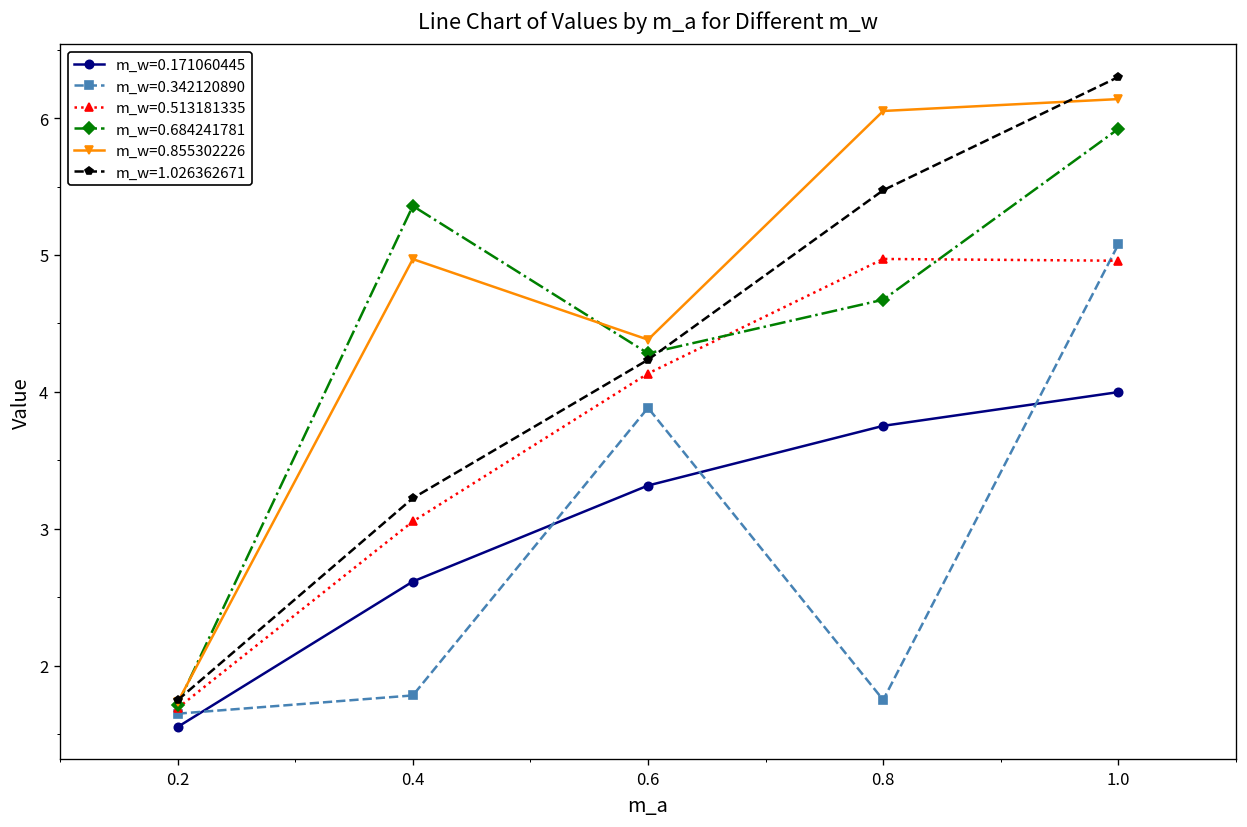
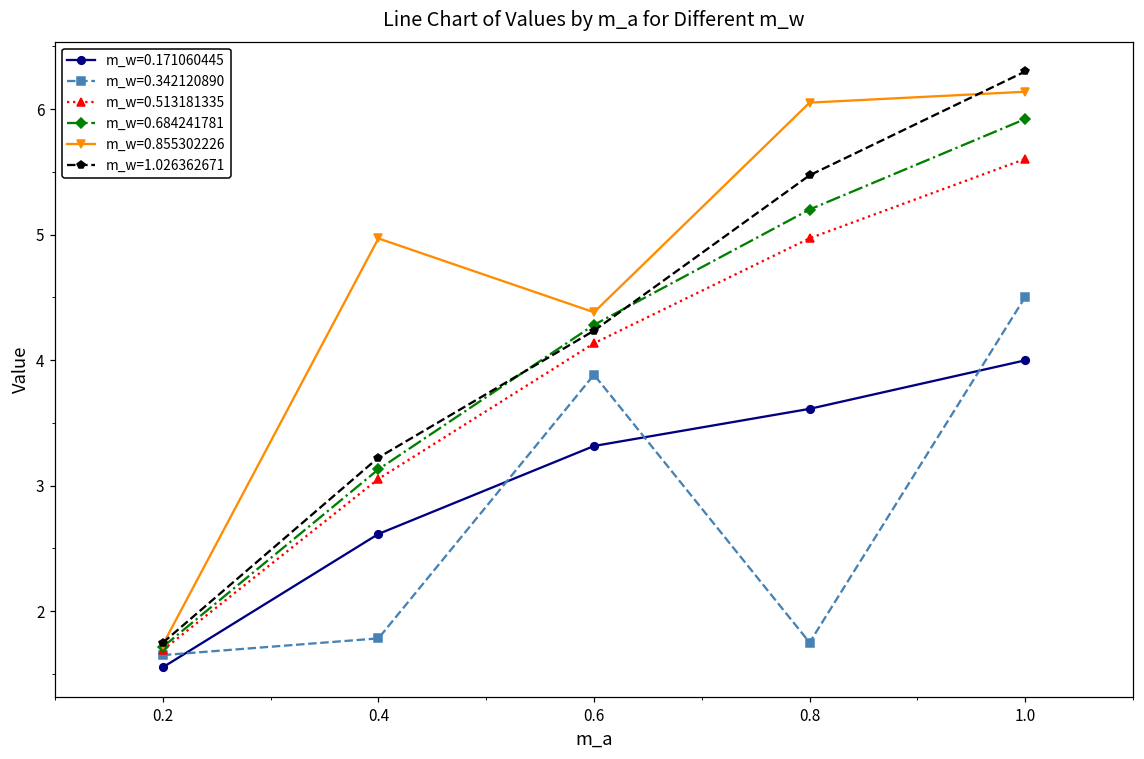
  {
    "m_w=0.171060445": {
      "0.2": 1.55,
      "0.4": 2.62,
      "0.6": 3.32,
-     "0.8": 3.75,
+     "0.8": 3.61,
      "1.0": 4.00
    },
    "m_w=0.342120890": {
      "0.2": 1.65,
      "0.4": 1.78,
      "0.6": 3.88,
      "0.8": 1.75,
-     "1.0": 5.08
+     "1.0": 4.50
    },
    "m_w=0.513181335": {
      "0.2": 1.69,
      "0.4": 3.05,
      "0.6": 4.13,
      "0.8": 4.97,
-     "1.0": 4.96
+     "1.0": 5.60
    },
    "m_w=0.684241781": {
-     "0.4": 5.36,
+     "0.4": 3.13,
      "0.6": 4.28,
-     "0.8": 4.67,
+     "0.8": 5.20,
      "1.0": 5.92
    },
    "m_w=0.855302226": {
      "0.4": 4.97,
      "0.6": 4.38,
      "0.8": 6.05,
      "1.0": 6.14
    },
    "m_w=1.026362671": {
      "0.4": 3.22,
      "0.6": 4.24,
      "0.8": 5.47,
      "1.0": 6.30
    }
  }
